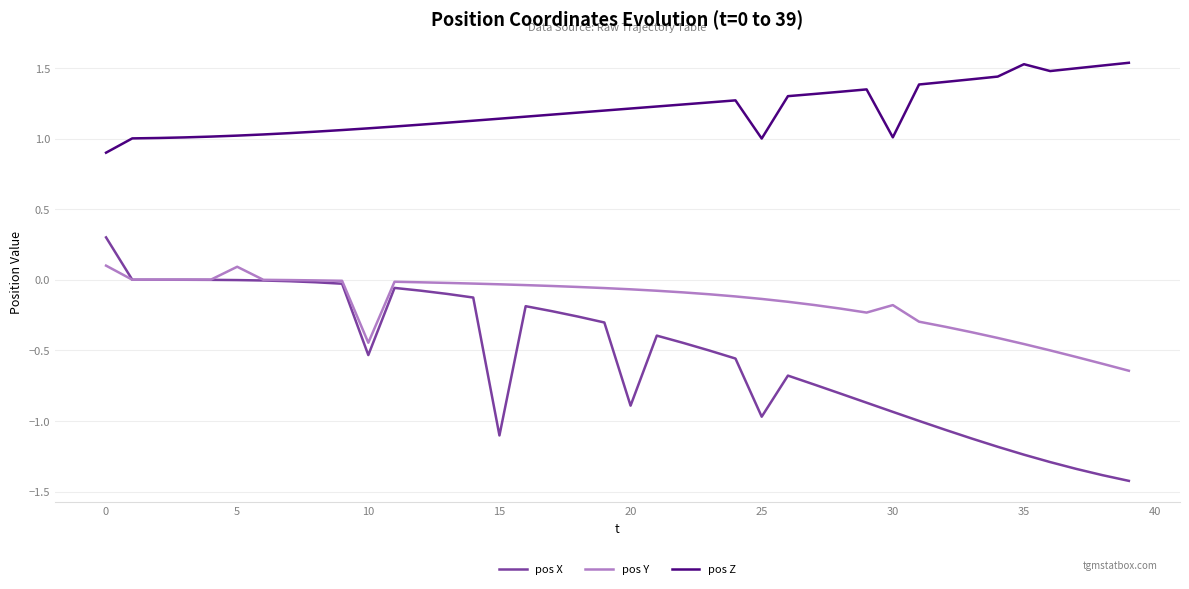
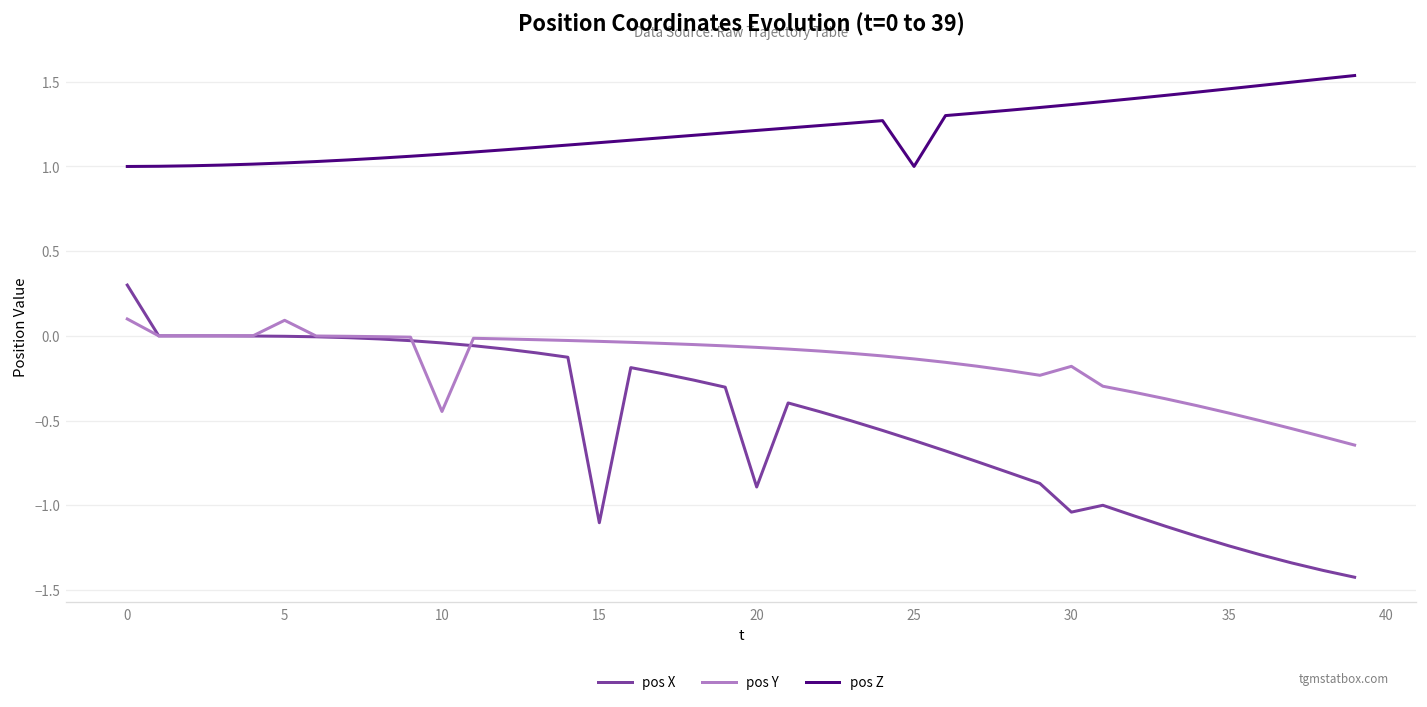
  {
    "pos X": {
      "0": 0.30,
      "5": 0.00,
-     "10": -0.53,
+     "10": -0.04,
      "15": -1.10,
      "20": -0.89,
-     "25": -0.97,
-     "30": -0.94,
+     "25": -0.62,
+     "30": -1.04,
      "35": -1.24
    },
    "pos Y": {
      "0": 0.10,
      "5": 0.09,
      "10": -0.45,
      "15": -0.03,
      "20": -0.07,
      "25": -0.14,
      "30": -0.18,
      "35": -0.46
    },
    "pos Z": {
-     "0": 0.9,
+     "0": 1.0,
      "5": 1.02,
      "10": 1.07,
      "15": 1.14,
      "20": 1.21,
      "25": 1.00,
-     "30": 1.01,
-     "35": 1.53
+     "30": 1.37,
+     "35": 1.46
    }
  }
